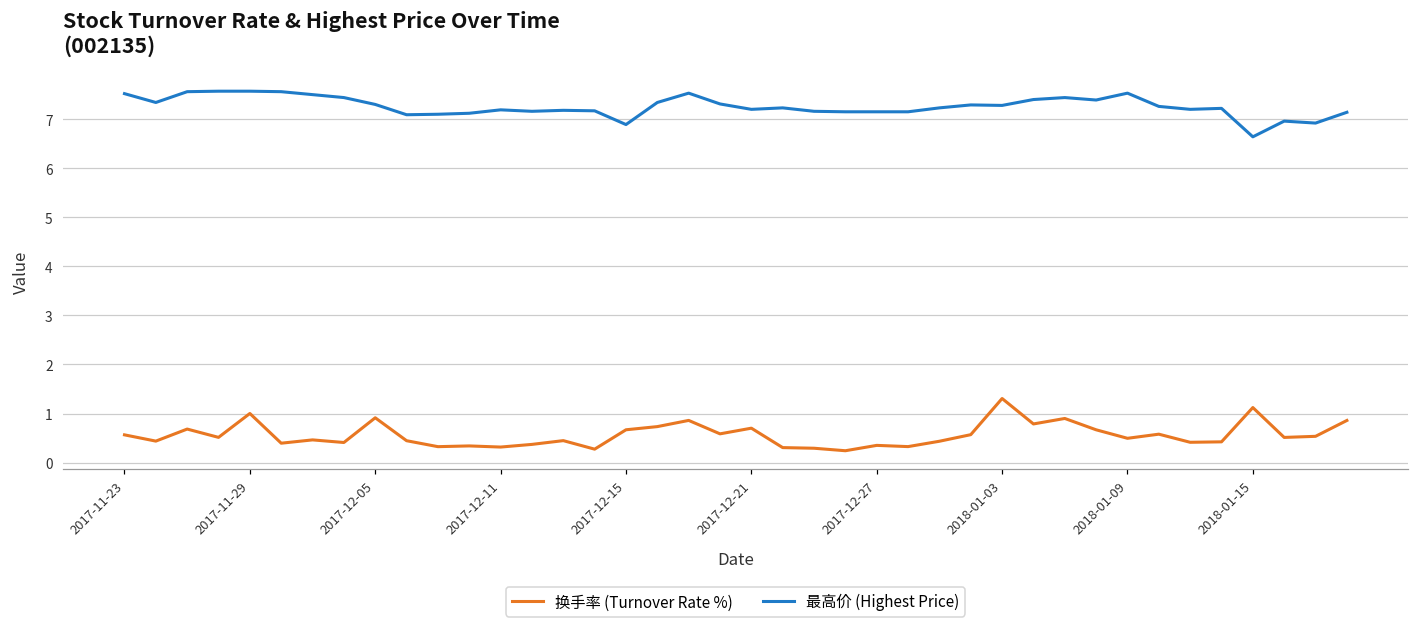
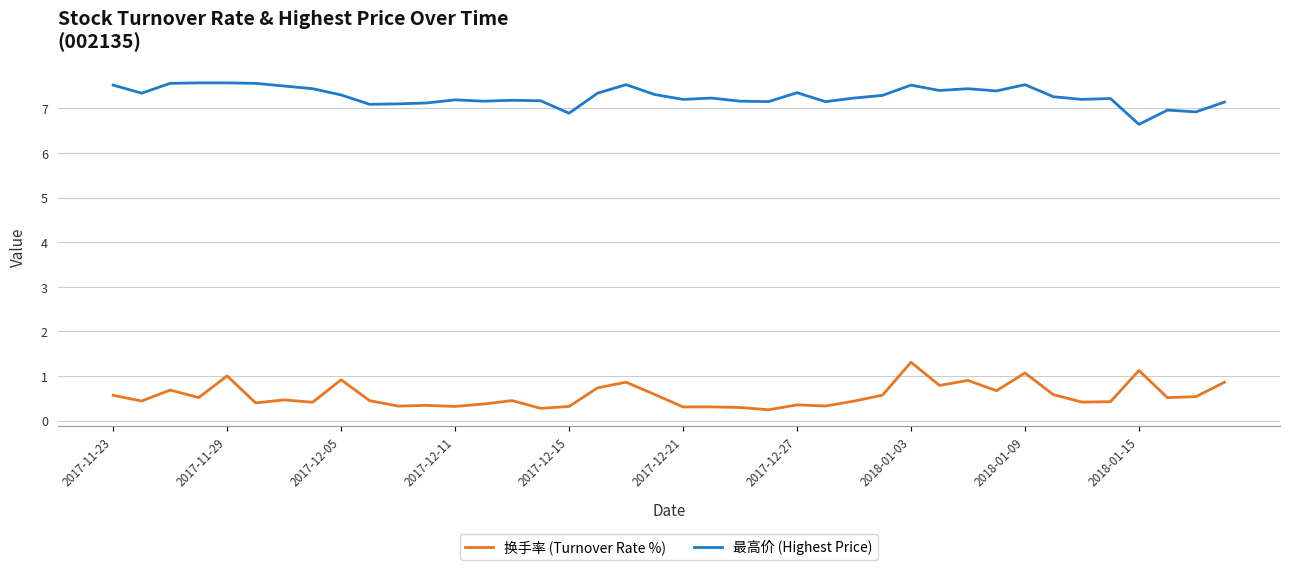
  {
    "换手率 (Turnover Rate %)": {
      "2017-11-23": 0.6,
      "2017-11-29": 1.0,
      "2017-12-05": 0.9,
      "2017-12-11": 0.3,
-     "2017-12-15": 0.7,
-     "2017-12-21": 0.7,
+     "2017-12-15": 0.3,
+     "2017-12-21": 0.3,
      "2017-12-27": 0.4,
      "2018-01-03": 1.3,
-     "2018-01-09": 0.5,
+     "2018-01-09": 1.1,
      "2018-01-15": 1.1
    },
    "最高价 (Highest Price)": {
      "2017-11-23": 7.5,
      "2017-11-29": 7.6,
      "2017-12-05": 7.3,
      "2017-12-11": 7.2,
      "2017-12-15": 6.9,
      "2017-12-21": 7.2,
-     "2017-12-27": 7.2,
-     "2018-01-03": 7.3,
+     "2017-12-27": 7.4,
+     "2018-01-03": 7.5,
      "2018-01-09": 7.5,
      "2018-01-15": 6.6
    }
  }
